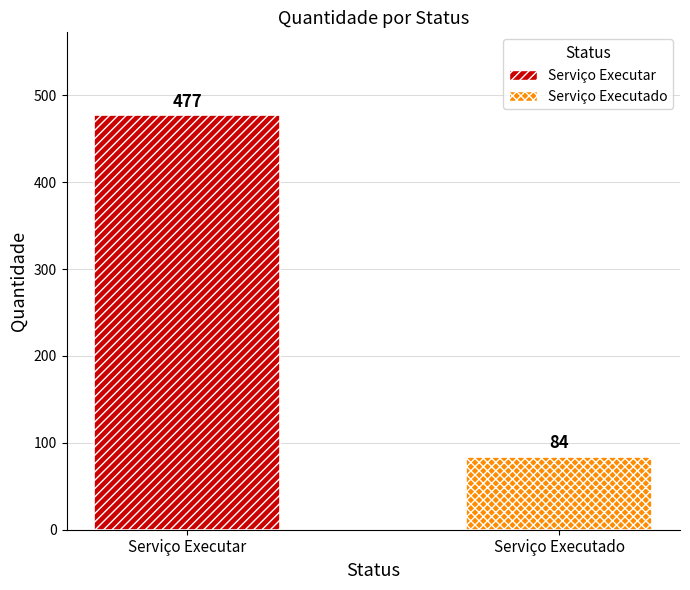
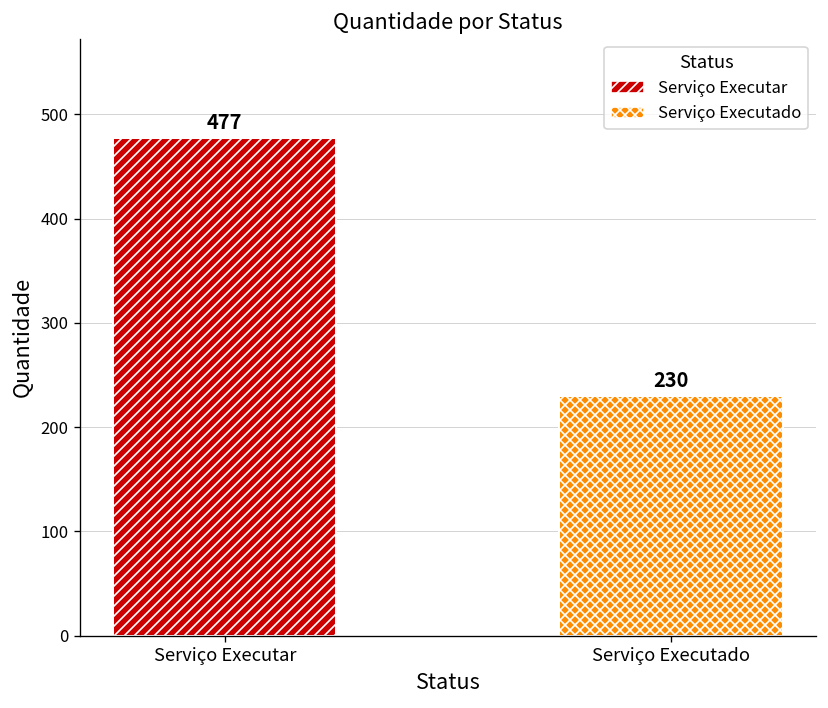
  {
    "Serviço Executar": 477,
-   "Serviço Executado": 84
+   "Serviço Executado": 230
  }
